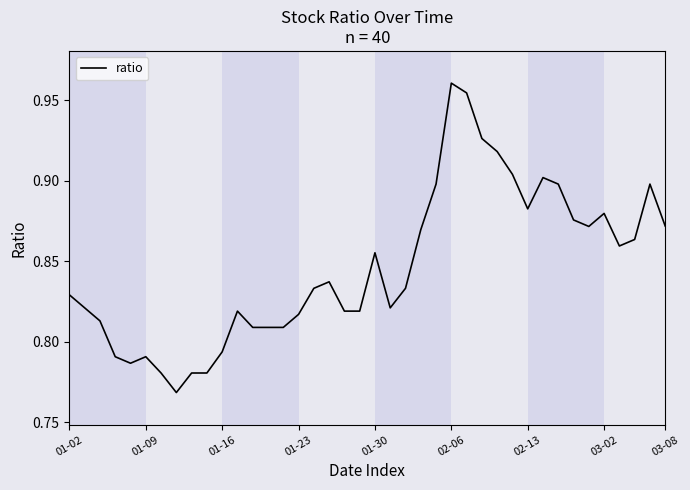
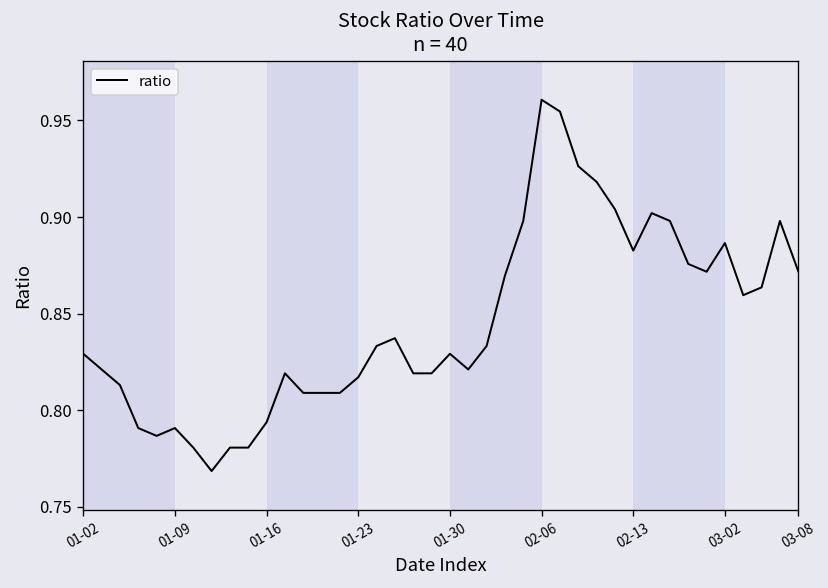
  {
    "01-02": 0.829,
    "01-09": 0.791,
    "01-16": 0.794,
    "01-23": 0.817,
-   "01-30": 0.855,
+   "01-30": 0.829,
    "02-06": 0.961,
    "02-13": 0.883,
-   "03-02": 0.880,
+   "03-02": 0.887,
    "03-08": 0.872
  }
